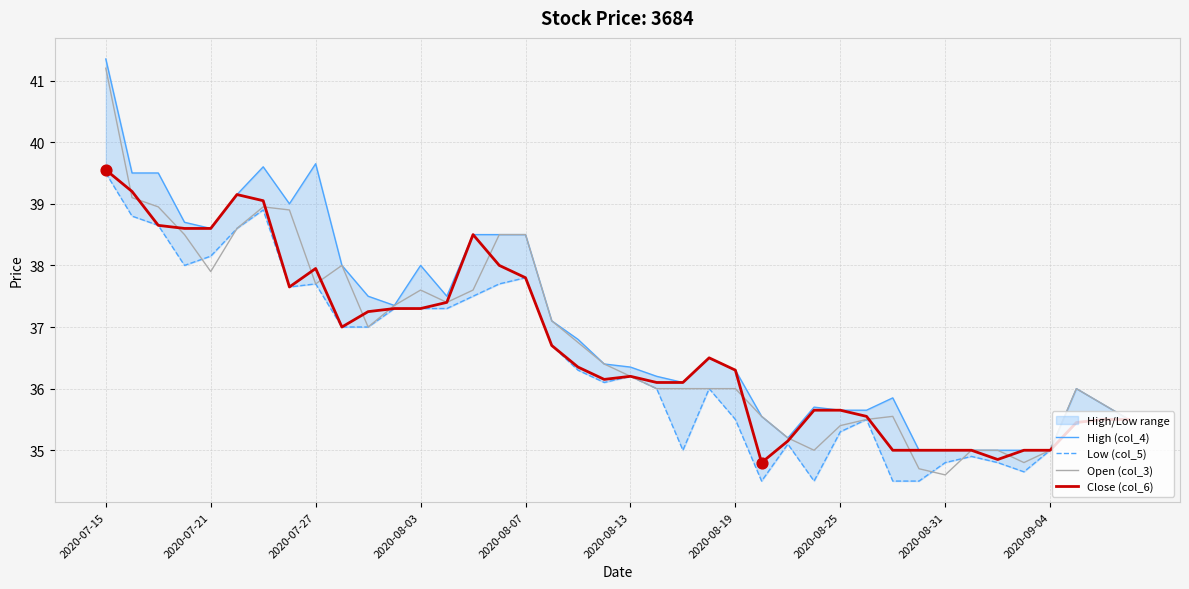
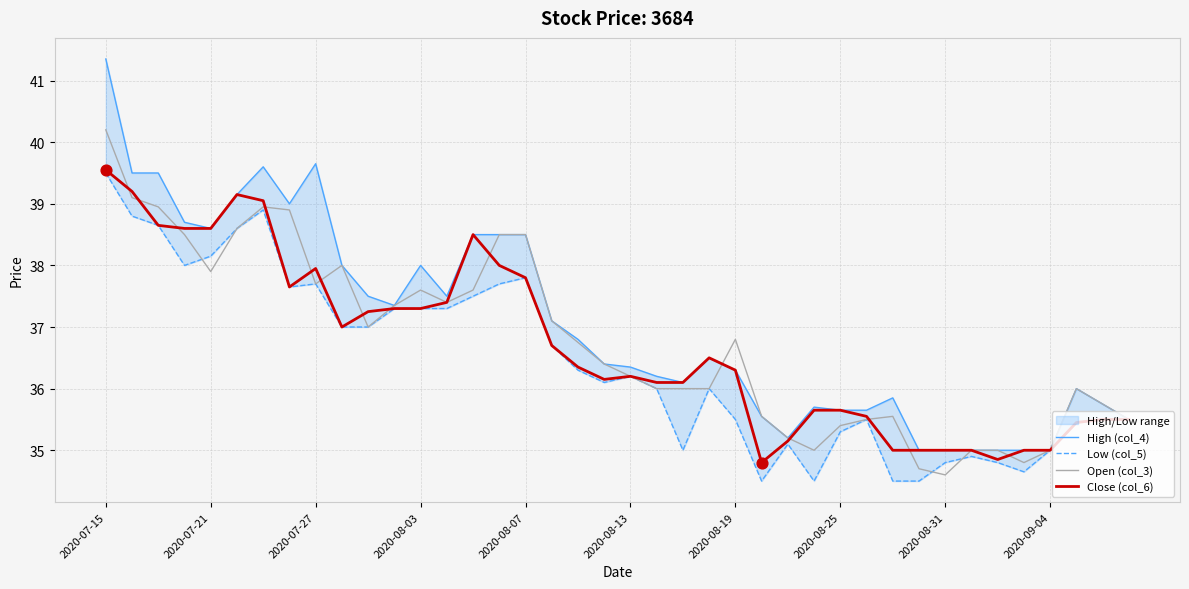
  {
    "Open (col_3)": {
-     "2020-07-15": 41.2,
+     "2020-07-15": 40.2,
      "2020-07-21": 37.9,
      "2020-08-03": 37.6,
-     "2020-08-19": 36.0,
+     "2020-08-19": 36.8,
      "2020-08-25": 35.4,
      "2020-08-31": 34.6
    }
  }
